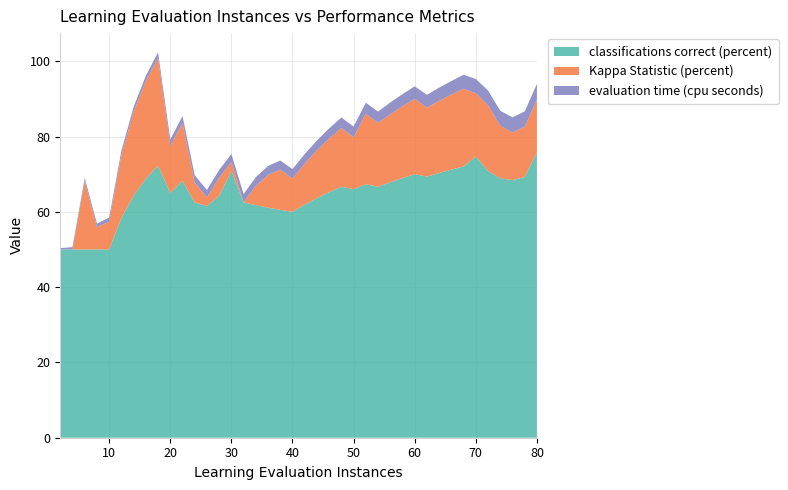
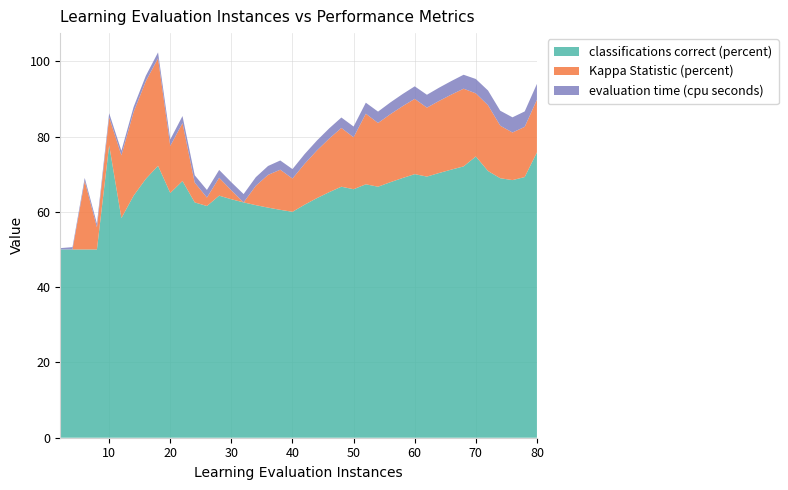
  {
    "classifications correct (percent)": {
-     "10": 50,
+     "10": 78,
      "20": 65,
-     "30": 71,
+     "30": 63,
      "40": 60,
      "50": 66,
      "60": 70,
      "70": 75,
      "80": 76
    },
    "Kappa Statistic (percent)": {
      "10": 7,
      "20": 13,
      "30": 2,
      "40": 9,
      "50": 14,
      "60": 20,
      "70": 17,
      "80": 14
    },
    "evaluation time (cpu seconds)": {
      "10": 1,
      "20": 2,
      "30": 2,
      "40": 3,
      "50": 3,
      "60": 3,
      "70": 4,
      "80": 4
    }
  }
